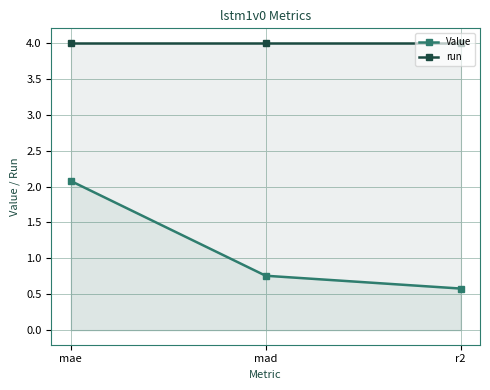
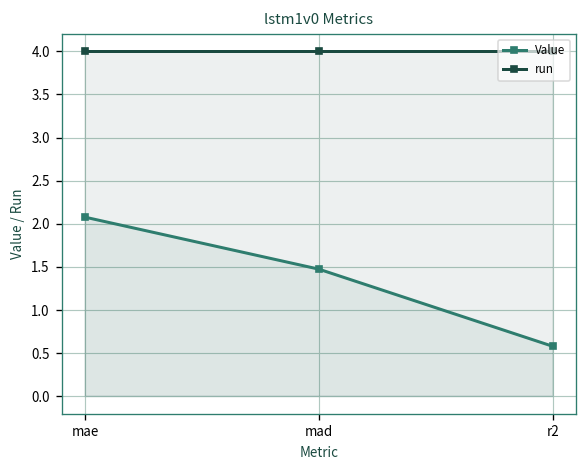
  {
    "Value": {
      "mae": 2.1,
-     "mad": 0.8,
+     "mad": 1.5,
      "r2": 0.6
    },
    "run": {
      "mae": 4.0,
      "mad": 4.0
    }
  }
